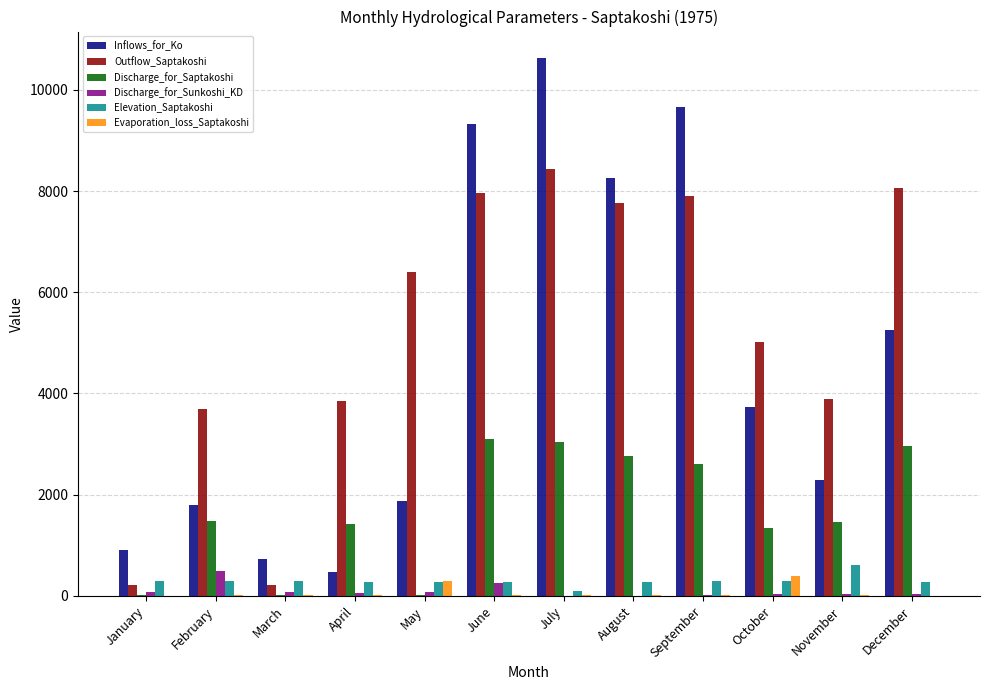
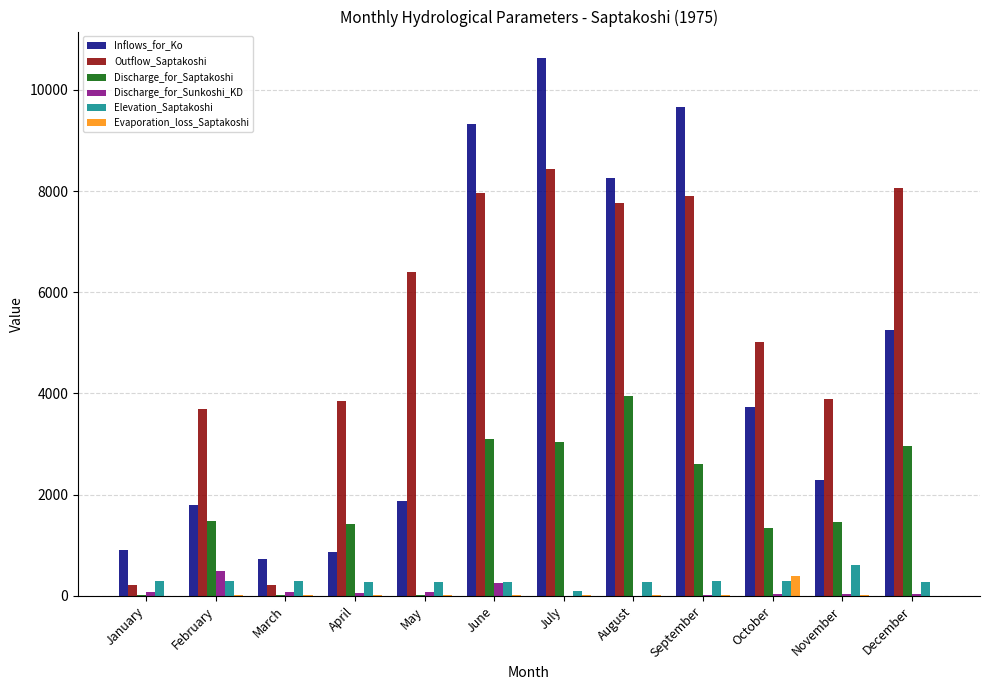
  {
    "Inflows_for_Ko": {
      "January": 900,
      "February": 1800,
      "March": 700,
-     "April": 500,
+     "April": 900,
      "May": 1900,
      "June": 9300,
      "July": 10600,
      "August": 8300,
      "September": 9700,
      "October": 3700,
      "November": 2300,
      "December": 5300
    },
    "Outflow_Saptakoshi": {
      "January": 200,
      "February": 3700,
      "March": 200,
      "April": 3900,
      "May": 6400,
      "June": 8000,
      "July": 8400,
      "August": 7800,
      "September": 7900,
      "October": 5000,
      "November": 3900,
      "December": 8100
    },
    "Discharge_for_Saptakoshi": {
      "February": 1500,
      "April": 1400,
      "June": 3100,
      "July": 3000,
-     "August": 2800,
+     "August": 3900,
      "September": 2600,
      "October": 1400,
      "November": 1500,
      "December": 3000
    },
    "Discharge_for_Sunkoshi_KD": {
      "January": 100,
      "February": 500,
      "March": 100,
      "April": 100,
      "May": 100,
      "June": 300,
      "July": 0,
      "August": 0
    },
    "Elevation_Saptakoshi": {
      "January": 300,
      "February": 300,
      "March": 300,
      "April": 300,
      "May": 300,
      "June": 300,
      "July": 100,
      "August": 300,
      "September": 300,
      "October": 300,
      "November": 600,
      "December": 300
    },
    "Evaporation_loss_Saptakoshi": {
-     "May": 300,
+     "May": 0,
      "October": 400
    }
  }
